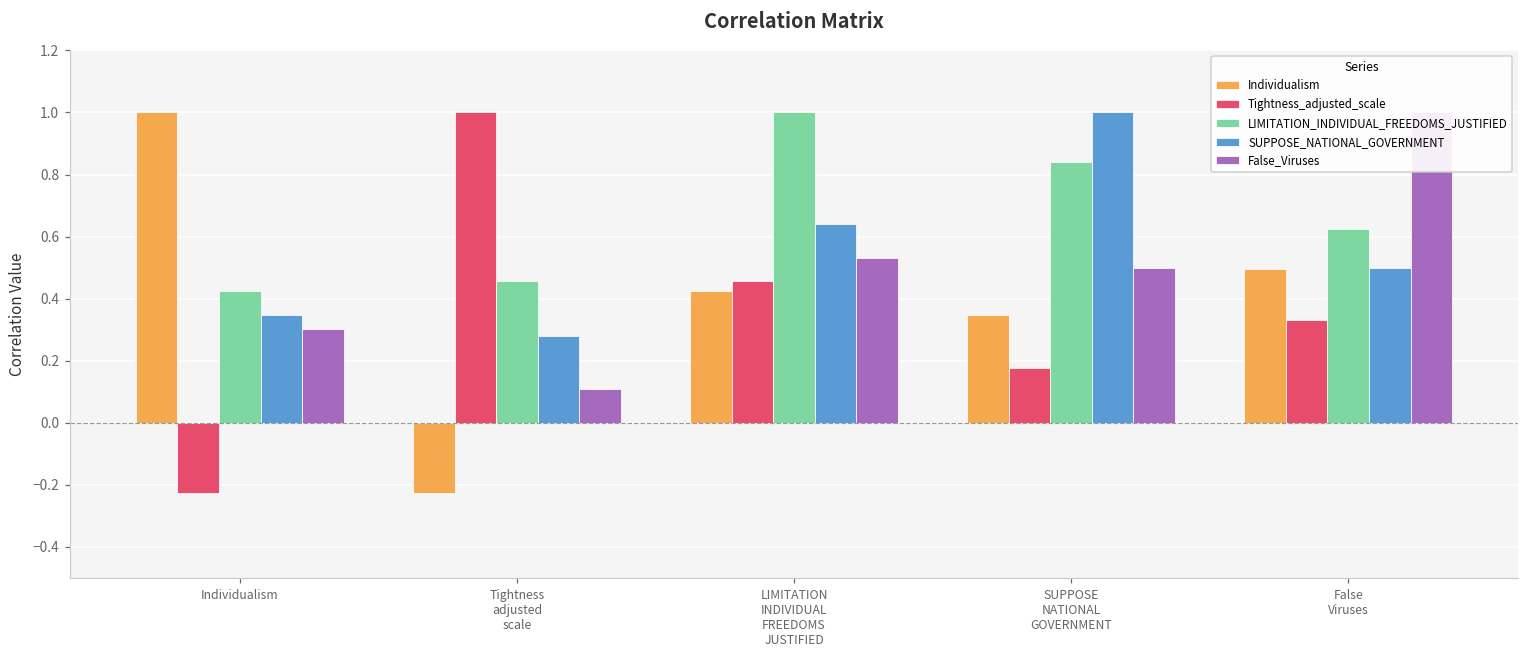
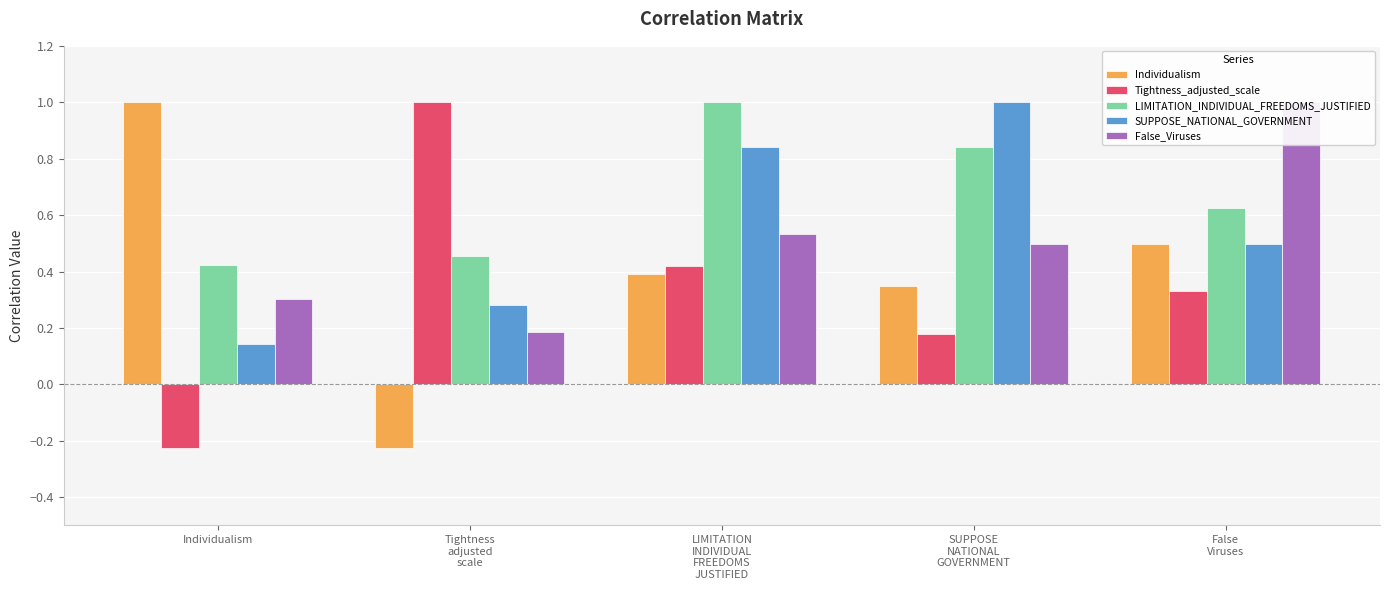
  {
    "Individualism": {
      "Individualism": 1.00,
      "Tightness adjusted scale": -0.23,
-     "LIMITATION INDIVIDUAL FREEDOMS JUSTIFIED": 0.42,
+     "LIMITATION INDIVIDUAL FREEDOMS JUSTIFIED": 0.39,
      "SUPPOSE NATIONAL GOVERNMENT": 0.35,
      "False Viruses": 0.50
    },
    "Tightness_adjusted_scale": {
      "Individualism": -0.23,
      "Tightness adjusted scale": 1.00,
-     "LIMITATION INDIVIDUAL FREEDOMS JUSTIFIED": 0.46,
+     "LIMITATION INDIVIDUAL FREEDOMS JUSTIFIED": 0.42,
      "SUPPOSE NATIONAL GOVERNMENT": 0.18,
      "False Viruses": 0.33
    },
    "LIMITATION_INDIVIDUAL_FREEDOMS_JUSTIFIED": {
      "Individualism": 0.42,
      "Tightness adjusted scale": 0.46,
      "LIMITATION INDIVIDUAL FREEDOMS JUSTIFIED": 1.00,
      "SUPPOSE NATIONAL GOVERNMENT": 0.84,
      "False Viruses": 0.63
    },
    "SUPPOSE_NATIONAL_GOVERNMENT": {
-     "Individualism": 0.35,
+     "Individualism": 0.14,
      "Tightness adjusted scale": 0.28,
-     "LIMITATION INDIVIDUAL FREEDOMS JUSTIFIED": 0.64,
+     "LIMITATION INDIVIDUAL FREEDOMS JUSTIFIED": 0.84,
      "SUPPOSE NATIONAL GOVERNMENT": 1.00,
      "False Viruses": 0.50
    },
    "False_Viruses": {
      "Individualism": 0.30,
-     "Tightness adjusted scale": 0.11,
+     "Tightness adjusted scale": 0.19,
      "LIMITATION INDIVIDUAL FREEDOMS JUSTIFIED": 0.53,
      "SUPPOSE NATIONAL GOVERNMENT": 0.50
    }
  }
